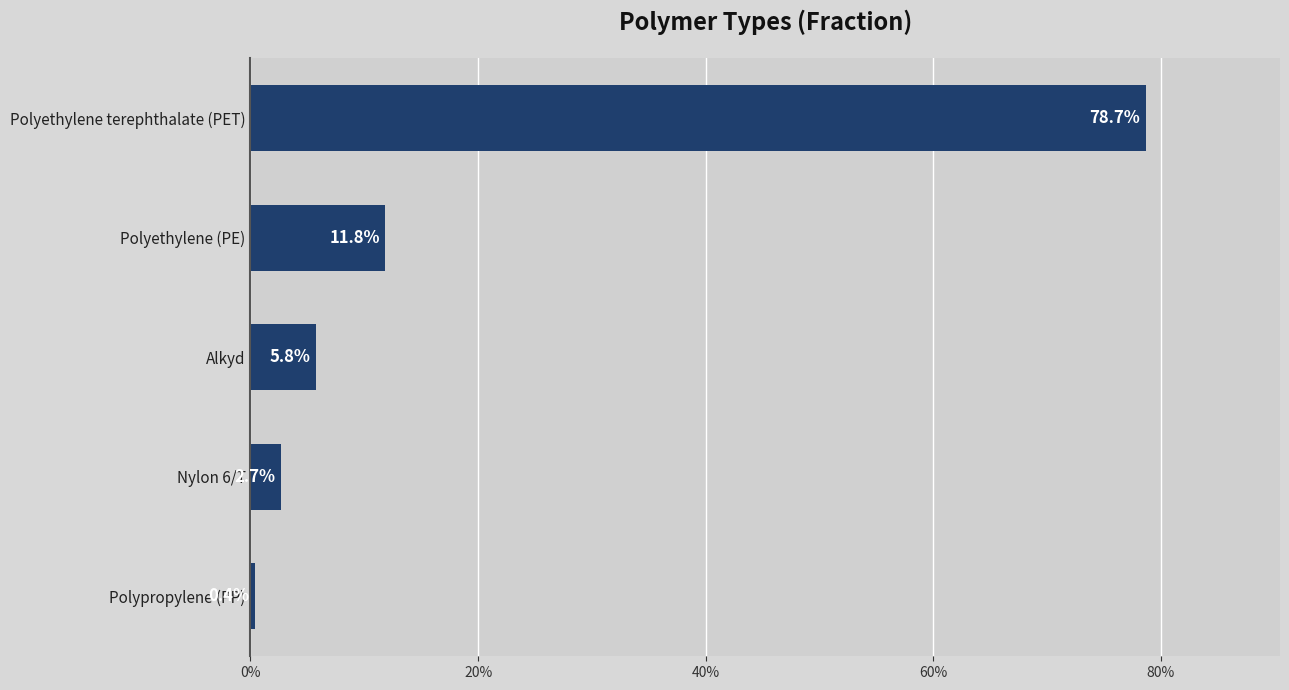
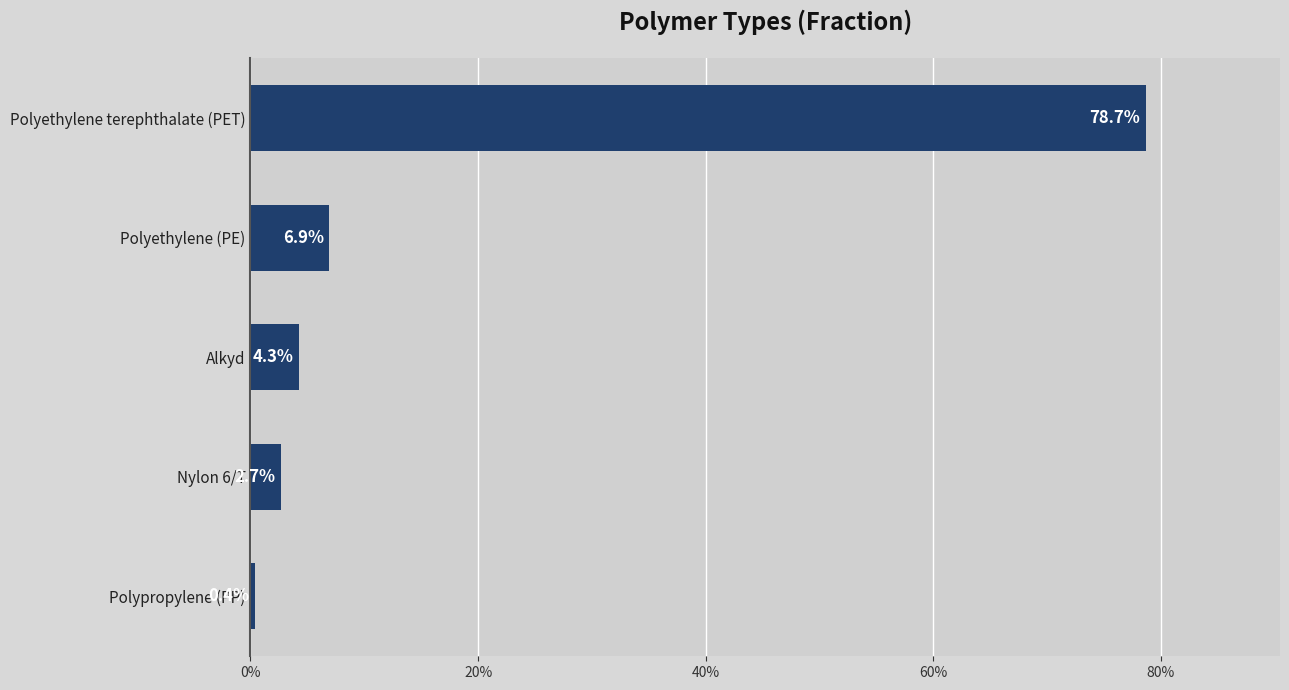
  {
    "Polyethylene terephthalate (PET)": "78.7%",
-   "Polyethylene (PE)": "11.8%",
-   "Alkyd": "5.8%",
+   "Polyethylene (PE)": "6.9%",
+   "Alkyd": "4.3%",
    "Nylon 6/T": "2.7%"
  }
